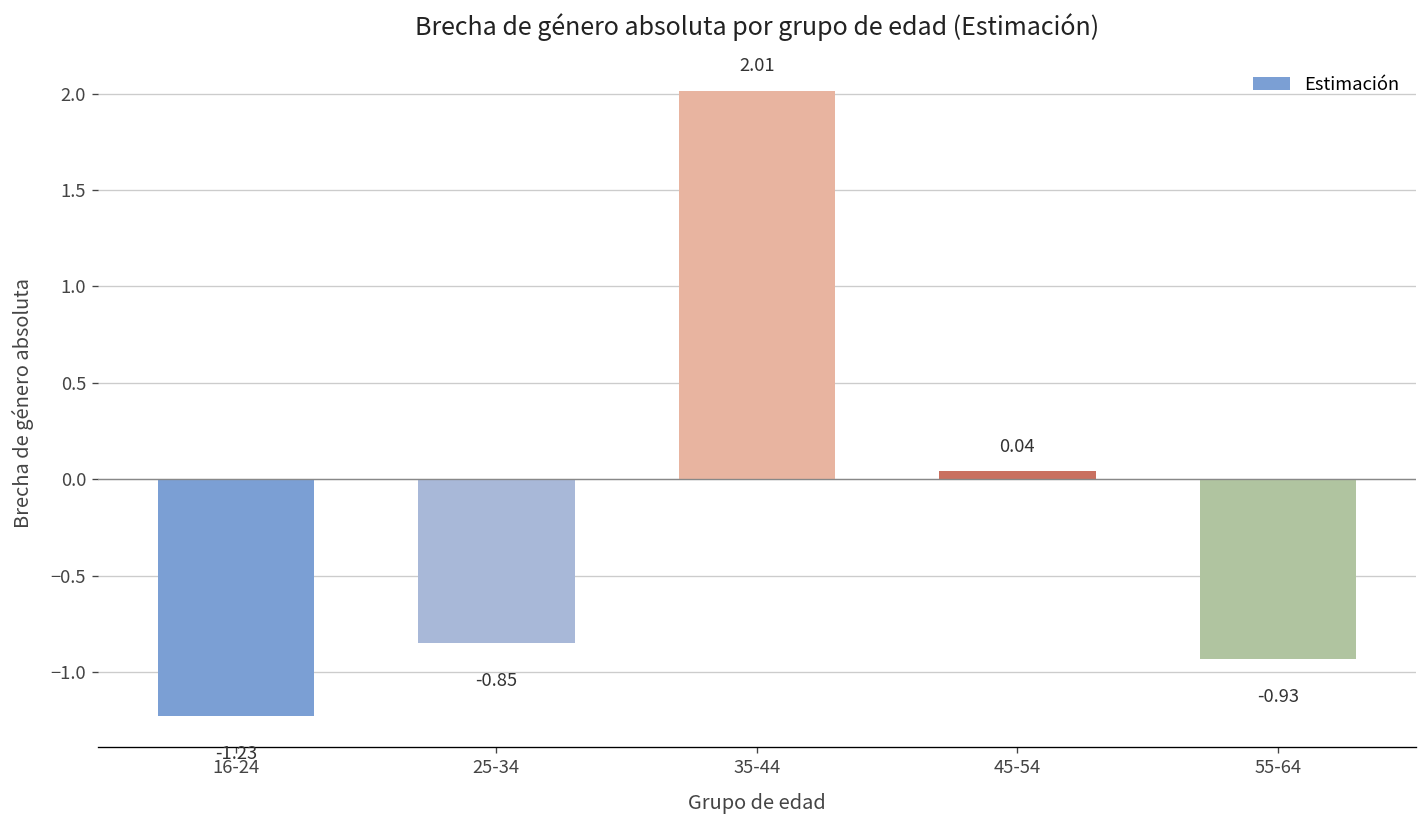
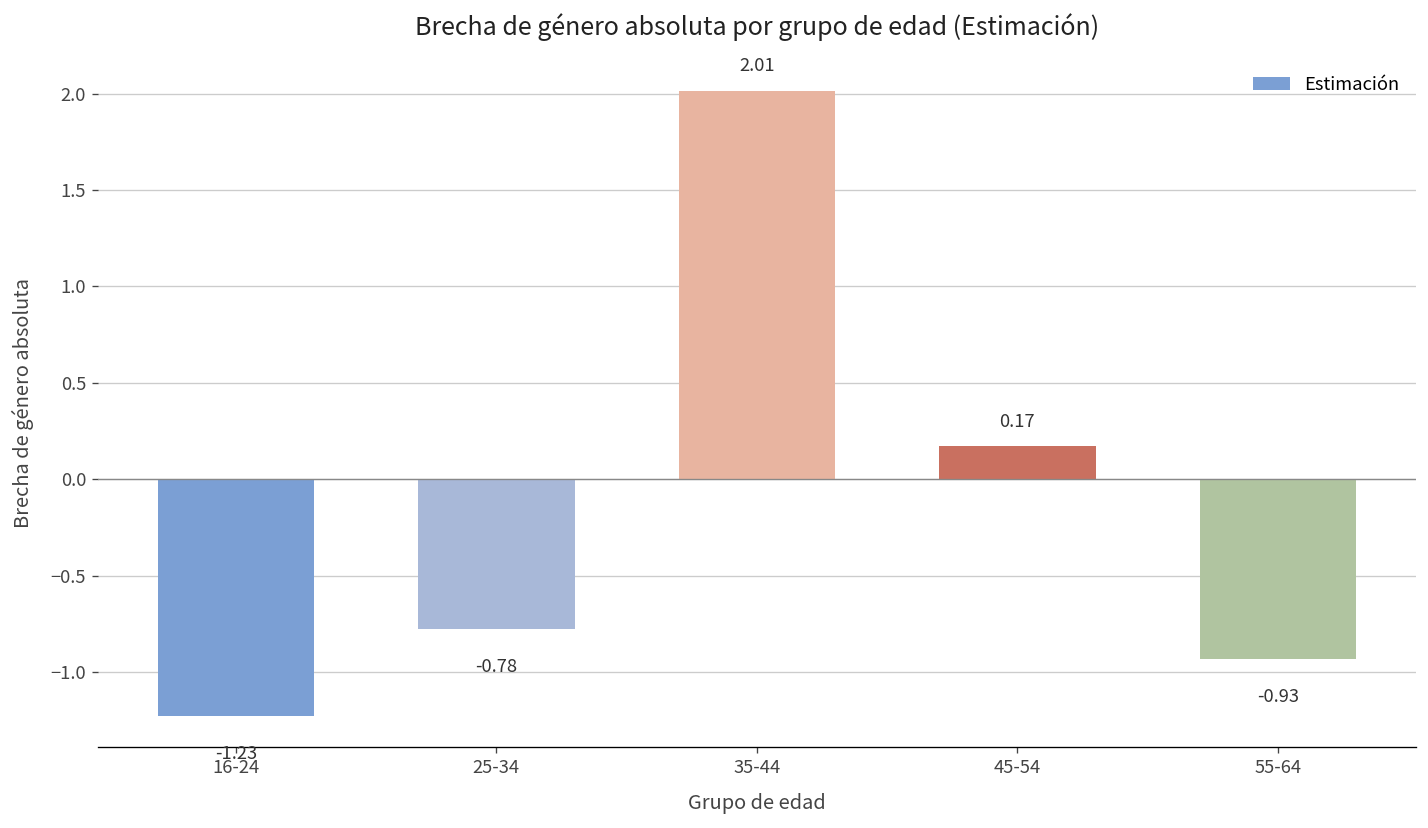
  {
    "16-24": -1.23,
-   "25-34": -0.85,
+   "25-34": -0.78,
    "35-44": 2.01,
-   "45-54": 0.04,
+   "45-54": 0.17,
    "55-64": -0.93
  }
